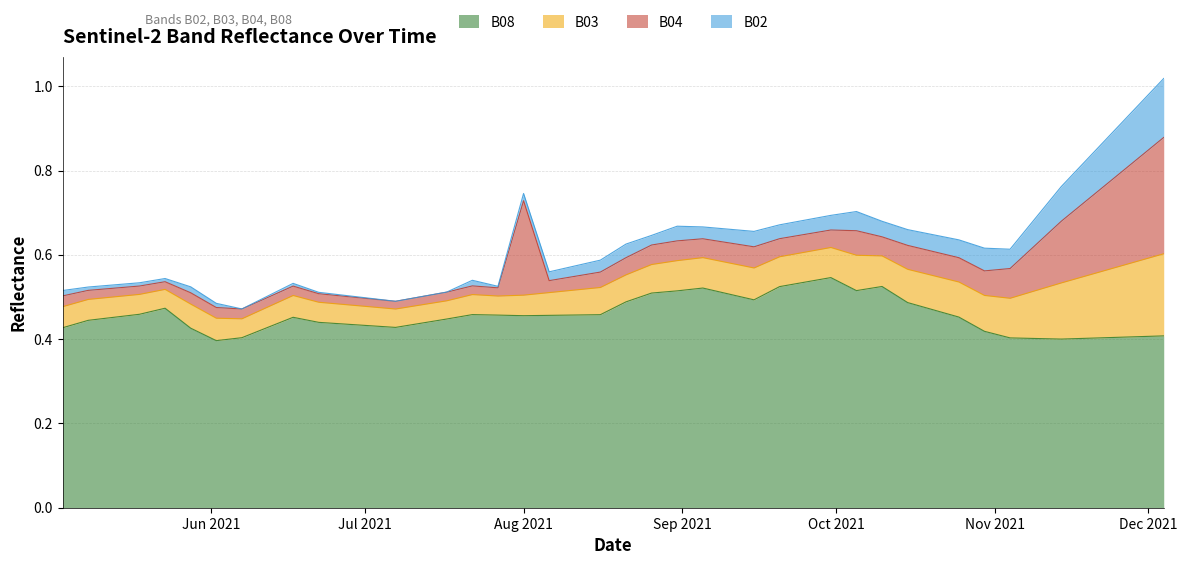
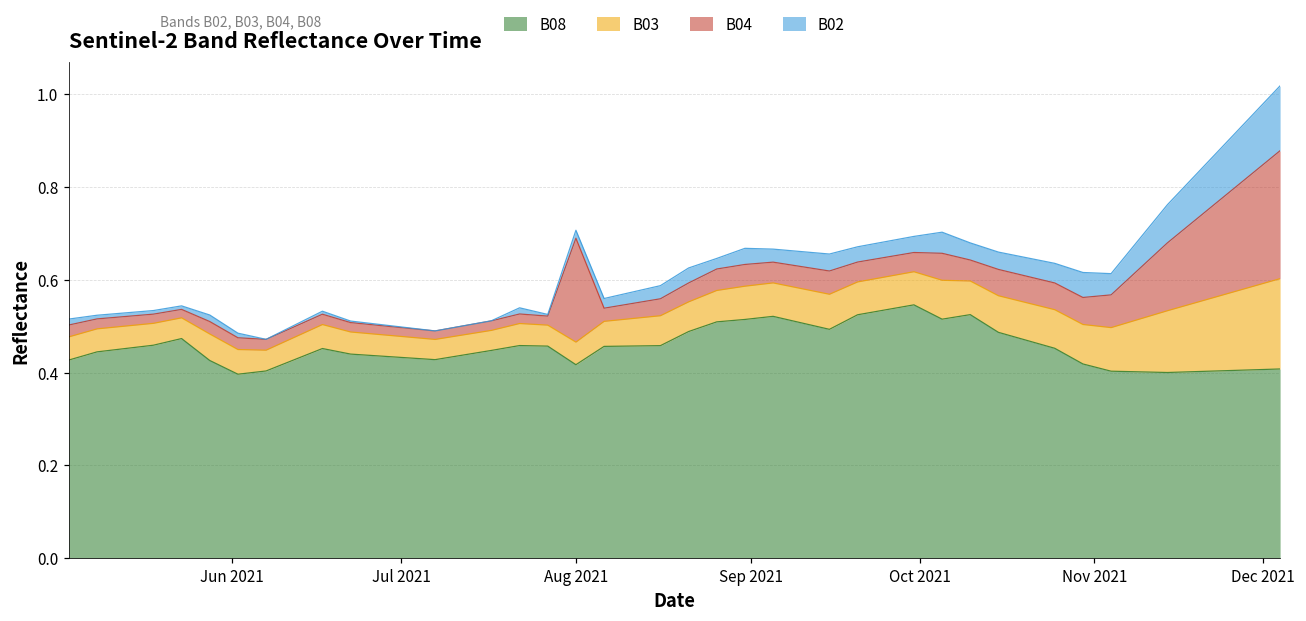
  {
    "B08": {
-     "Aug 2021": 0.46
+     "Aug 2021": 0.42
    },
    "B03": {
      "Aug 2021": 0.05
    },
    "B04": {
      "Aug 2021": 0.22
    },
    "B02": {
      "Aug 2021": 0.02
    }
  }
